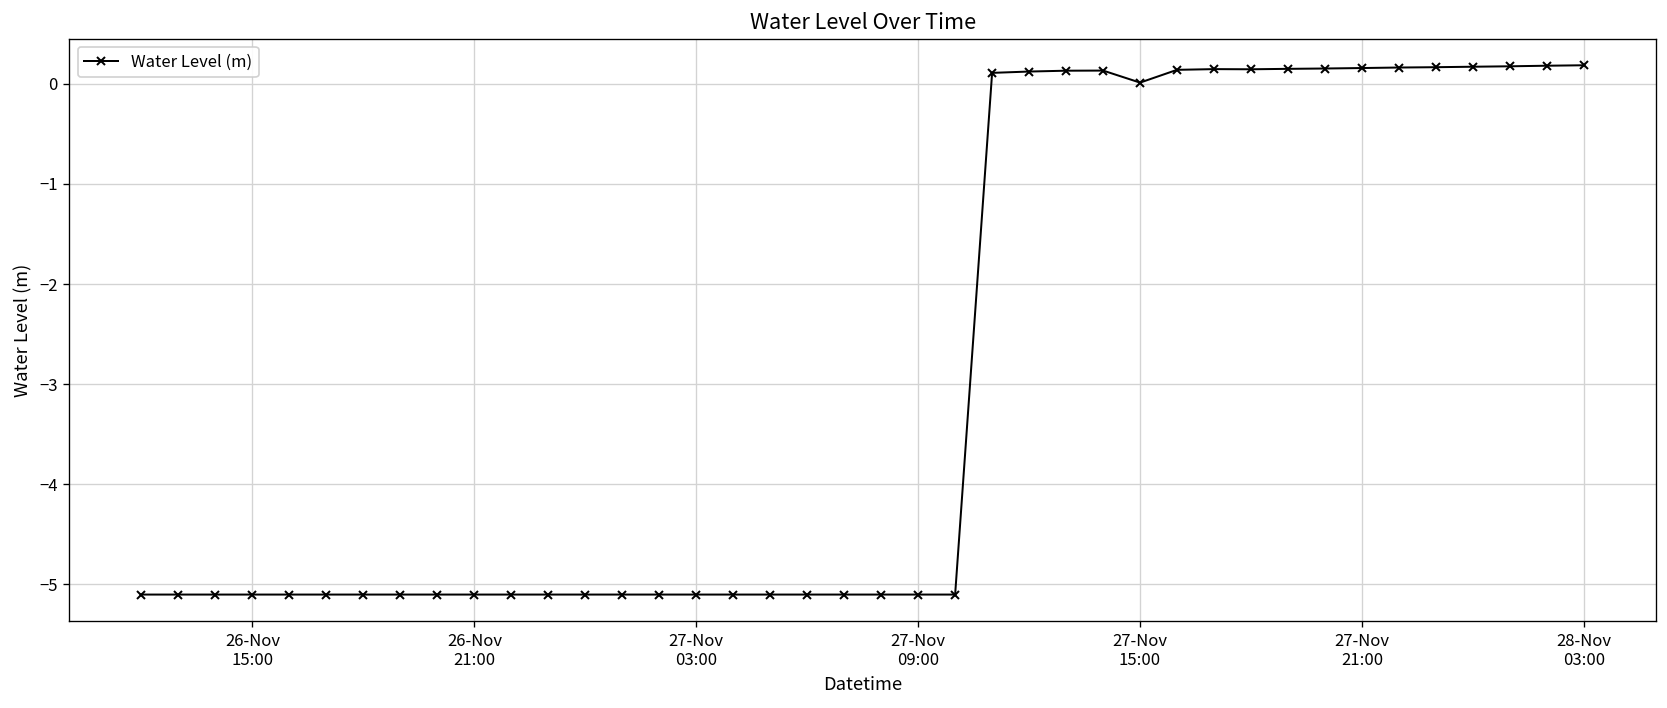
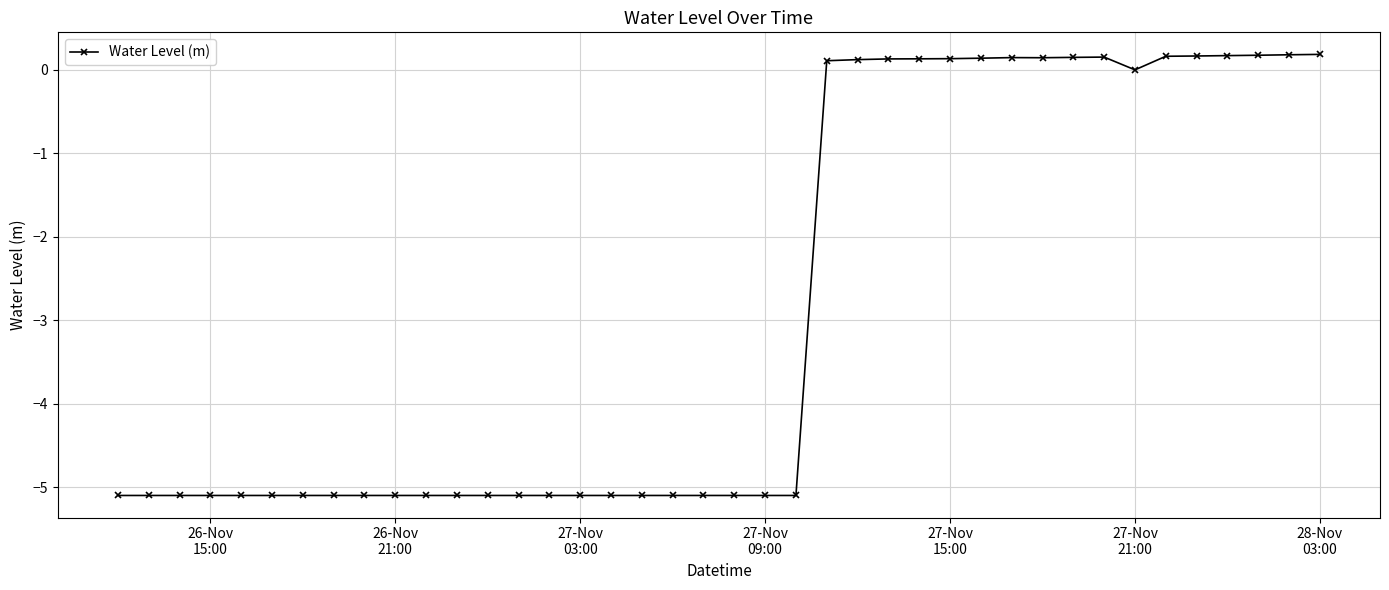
  {
    "26-Nov 15:00": -5.1,
    "26-Nov 21:00": -5.1,
    "27-Nov 03:00": -5.1,
    "27-Nov 09:00": -5.1,
-   "27-Nov 15:00": 0.0,
-   "27-Nov 21:00": 0.2,
+   "27-Nov 15:00": 0.1,
+   "27-Nov 21:00": 0.0,
    "28-Nov 03:00": 0.2
  }
